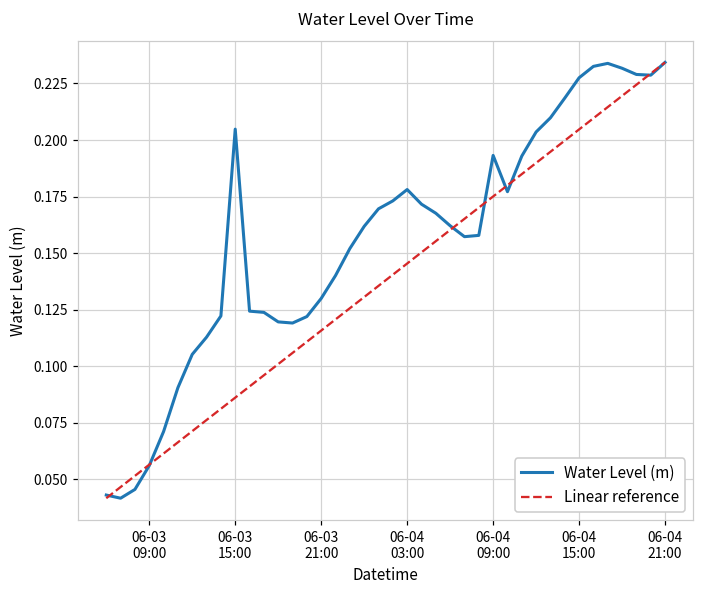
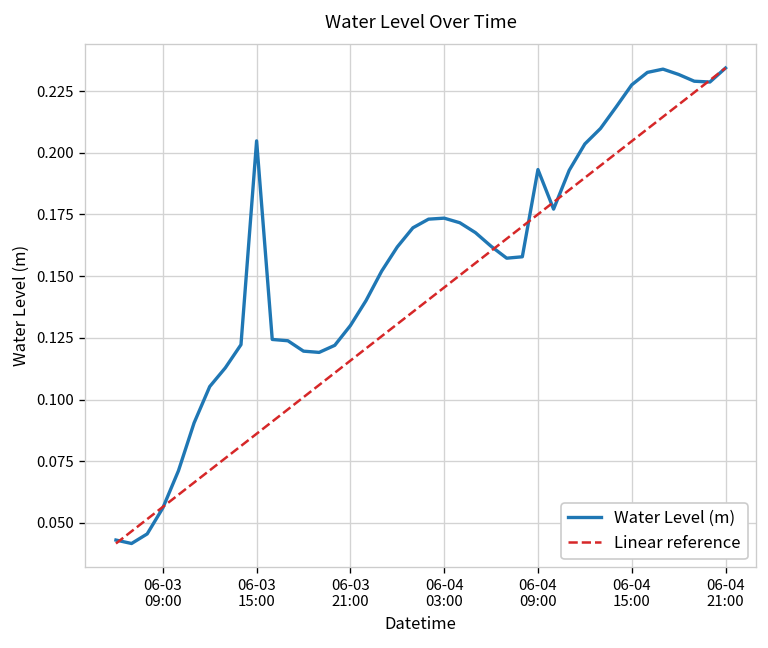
  {
    "Water Level (m)": {
      "06-03 15:00": 0.205,
      "06-03 21:00": 0.130,
-     "06-04 03:00": 0.178,
+     "06-04 03:00": 0.173,
      "06-04 09:00": 0.193,
      "06-04 15:00": 0.228
    },
    "Linear reference": {
      "06-03 15:00": 0.086,
      "06-03 21:00": 0.116,
      "06-04 03:00": 0.145,
      "06-04 09:00": 0.175,
      "06-04 15:00": 0.205
    }
  }
